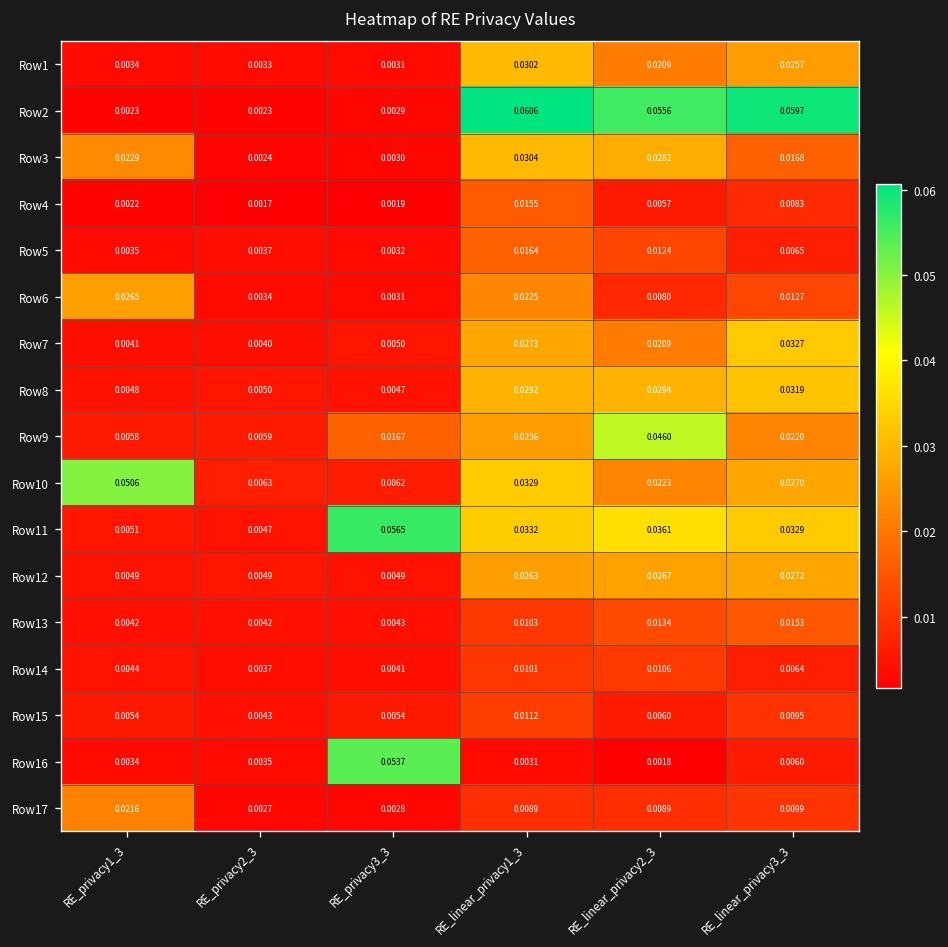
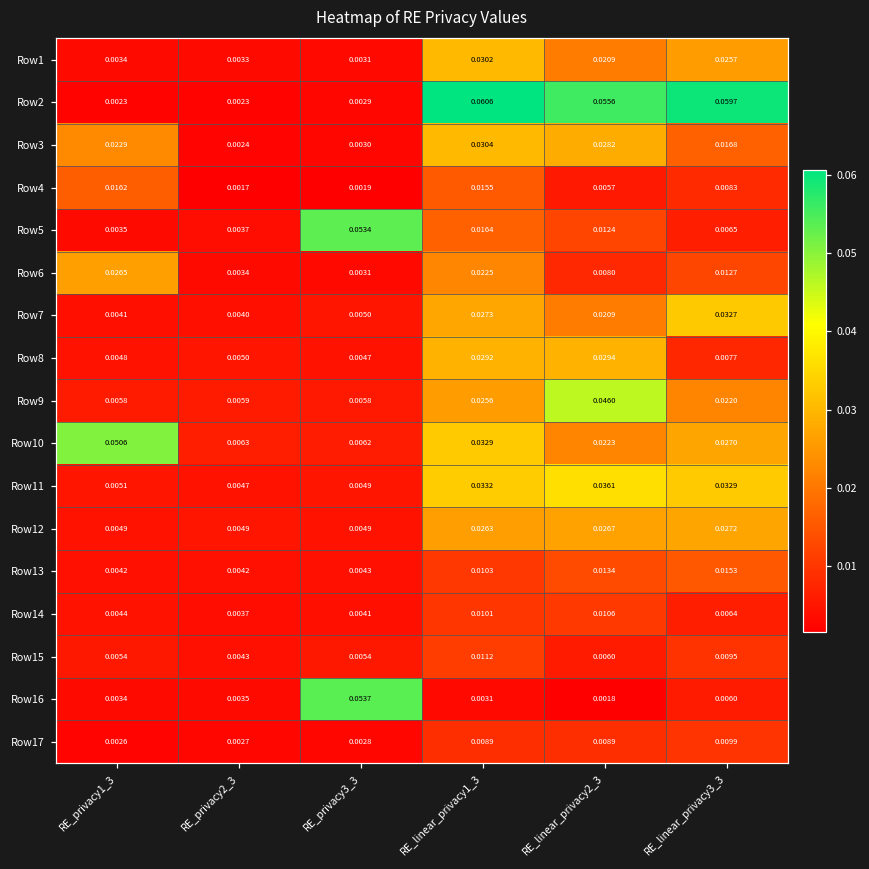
  {
    "Row1": {
      "RE_privacy1_3": 0.0034,
      "RE_privacy2_3": 0.0033,
      "RE_privacy3_3": 0.0031,
      "RE_linear_privacy1_3": 0.0302,
      "RE_linear_privacy2_3": 0.0209,
      "RE_linear_privacy3_3": 0.0257
    },
    "Row2": {
      "RE_privacy1_3": 0.0023,
      "RE_privacy2_3": 0.0023,
      "RE_privacy3_3": 0.0029,
      "RE_linear_privacy1_3": 0.0606,
      "RE_linear_privacy2_3": 0.0556,
      "RE_linear_privacy3_3": 0.0597
    },
    "Row3": {
      "RE_privacy1_3": 0.0229,
      "RE_privacy2_3": 0.0024,
      "RE_privacy3_3": 0.0030,
      "RE_linear_privacy1_3": 0.0304,
      "RE_linear_privacy2_3": 0.0282,
      "RE_linear_privacy3_3": 0.0168
    },
    "Row4": {
-     "RE_privacy1_3": 0.0022,
+     "RE_privacy1_3": 0.0162,
      "RE_privacy2_3": 0.0017,
      "RE_privacy3_3": 0.0019,
      "RE_linear_privacy1_3": 0.0155,
      "RE_linear_privacy2_3": 0.0057,
      "RE_linear_privacy3_3": 0.0083
    },
    "Row5": {
      "RE_privacy1_3": 0.0035,
      "RE_privacy2_3": 0.0037,
-     "RE_privacy3_3": 0.0032,
+     "RE_privacy3_3": 0.0534,
      "RE_linear_privacy1_3": 0.0164,
      "RE_linear_privacy2_3": 0.0124,
      "RE_linear_privacy3_3": 0.0065
    },
    "Row6": {
      "RE_privacy1_3": 0.0265,
      "RE_privacy2_3": 0.0034,
      "RE_privacy3_3": 0.0031,
      "RE_linear_privacy1_3": 0.0225,
      "RE_linear_privacy2_3": 0.0080,
      "RE_linear_privacy3_3": 0.0127
    },
    "Row7": {
      "RE_privacy1_3": 0.0041,
      "RE_privacy2_3": 0.0040,
      "RE_privacy3_3": 0.0050,
      "RE_linear_privacy1_3": 0.0273,
      "RE_linear_privacy2_3": 0.0209,
      "RE_linear_privacy3_3": 0.0327
    },
    "Row8": {
      "RE_privacy1_3": 0.0048,
      "RE_privacy2_3": 0.0050,
      "RE_privacy3_3": 0.0047,
      "RE_linear_privacy1_3": 0.0292,
      "RE_linear_privacy2_3": 0.0294,
-     "RE_linear_privacy3_3": 0.0319
+     "RE_linear_privacy3_3": 0.0077
    },
    "Row9": {
      "RE_privacy1_3": 0.0058,
      "RE_privacy2_3": 0.0059,
-     "RE_privacy3_3": 0.0167,
+     "RE_privacy3_3": 0.0058,
      "RE_linear_privacy1_3": 0.0256,
      "RE_linear_privacy2_3": 0.0460,
      "RE_linear_privacy3_3": 0.0220
    },
    "Row10": {
      "RE_privacy1_3": 0.0506,
      "RE_privacy2_3": 0.0063,
      "RE_privacy3_3": 0.0062,
      "RE_linear_privacy1_3": 0.0329,
      "RE_linear_privacy2_3": 0.0223,
      "RE_linear_privacy3_3": 0.0270
    },
    "Row11": {
      "RE_privacy1_3": 0.0051,
      "RE_privacy2_3": 0.0047,
-     "RE_privacy3_3": 0.0565,
+     "RE_privacy3_3": 0.0049,
      "RE_linear_privacy1_3": 0.0332,
      "RE_linear_privacy2_3": 0.0361,
      "RE_linear_privacy3_3": 0.0329
    },
    "Row12": {
      "RE_privacy1_3": 0.0049,
      "RE_privacy2_3": 0.0049,
      "RE_privacy3_3": 0.0049,
      "RE_linear_privacy1_3": 0.0263,
      "RE_linear_privacy2_3": 0.0267,
      "RE_linear_privacy3_3": 0.0272
    },
    "Row13": {
      "RE_privacy1_3": 0.0042,
      "RE_privacy2_3": 0.0042,
      "RE_privacy3_3": 0.0043,
      "RE_linear_privacy1_3": 0.0103,
      "RE_linear_privacy2_3": 0.0134,
      "RE_linear_privacy3_3": 0.0153
    },
    "Row14": {
      "RE_privacy1_3": 0.0044,
      "RE_privacy2_3": 0.0037,
      "RE_privacy3_3": 0.0041,
      "RE_linear_privacy1_3": 0.0101,
      "RE_linear_privacy2_3": 0.0106,
      "RE_linear_privacy3_3": 0.0064
    },
    "Row15": {
      "RE_privacy1_3": 0.0054,
      "RE_privacy2_3": 0.0043,
      "RE_privacy3_3": 0.0054,
      "RE_linear_privacy1_3": 0.0112,
      "RE_linear_privacy2_3": 0.0060,
      "RE_linear_privacy3_3": 0.0095
    },
    "Row16": {
      "RE_privacy1_3": 0.0034,
      "RE_privacy2_3": 0.0035,
      "RE_privacy3_3": 0.0537,
      "RE_linear_privacy1_3": 0.0031,
      "RE_linear_privacy2_3": 0.0018,
      "RE_linear_privacy3_3": 0.0060
    },
    "Row17": {
-     "RE_privacy1_3": 0.0216,
+     "RE_privacy1_3": 0.0026,
      "RE_privacy2_3": 0.0027,
      "RE_privacy3_3": 0.0028,
      "RE_linear_privacy1_3": 0.0089,
      "RE_linear_privacy2_3": 0.0089,
      "RE_linear_privacy3_3": 0.0099
    }
  }
